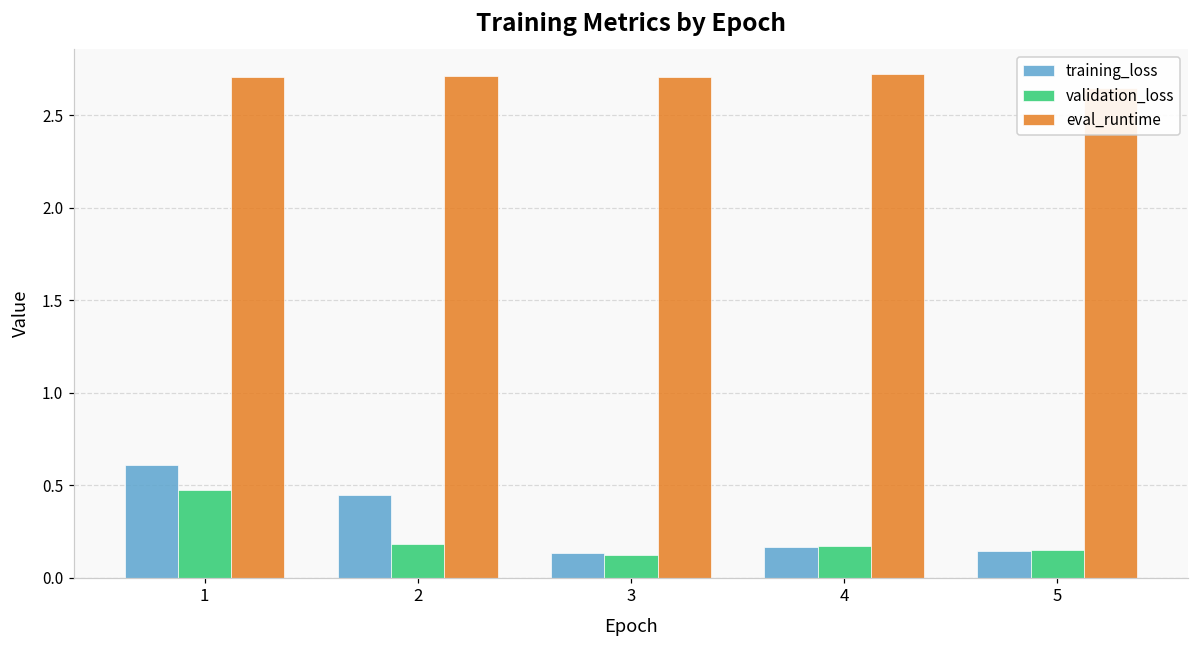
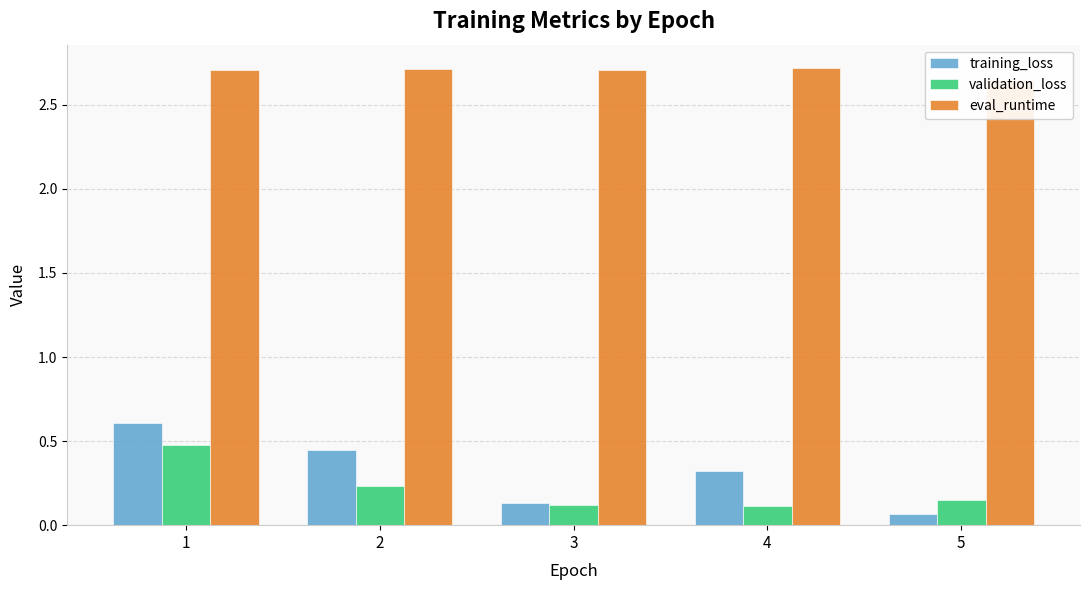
  {
    "training_loss": {
      "1": 0.61,
      "2": 0.44,
      "3": 0.13,
-     "4": 0.17,
-     "5": 0.14
+     "4": 0.32,
+     "5": 0.07
    },
    "validation_loss": {
      "1": 0.48,
-     "2": 0.18,
+     "2": 0.23,
      "3": 0.12,
-     "4": 0.17,
+     "4": 0.12,
      "5": 0.15
    },
    "eval_runtime": {
      "1": 2.70,
      "2": 2.71,
      "3": 2.70,
      "4": 2.72
    }
  }
